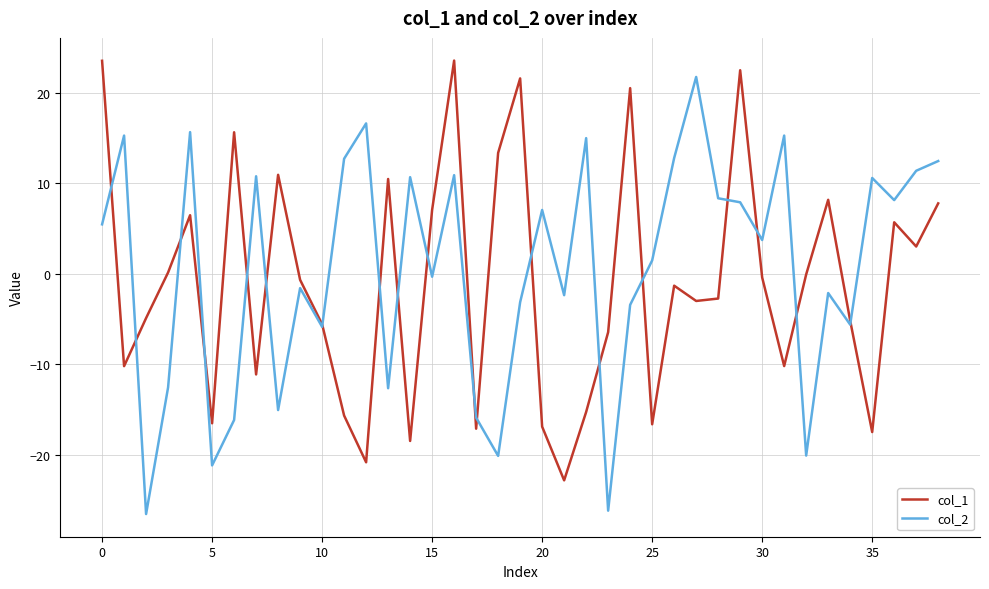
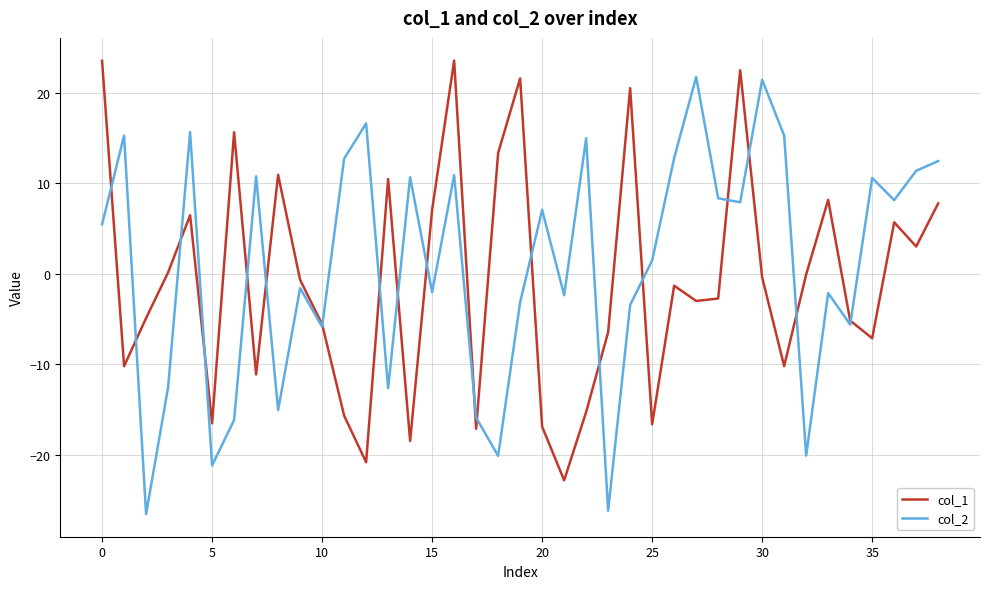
  {
    "col_1": {
      "0": 24,
      "5": -17,
      "10": -6,
      "15": 7,
      "20": -17,
      "25": -17,
      "30": 0,
-     "35": -17
+     "35": -7
    },
    "col_2": {
      "0": 5,
      "5": -21,
      "10": -6,
-     "15": 0,
+     "15": -2,
      "20": 7,
      "25": 1,
-     "30": 4,
+     "30": 21,
      "35": 11
    }
  }
